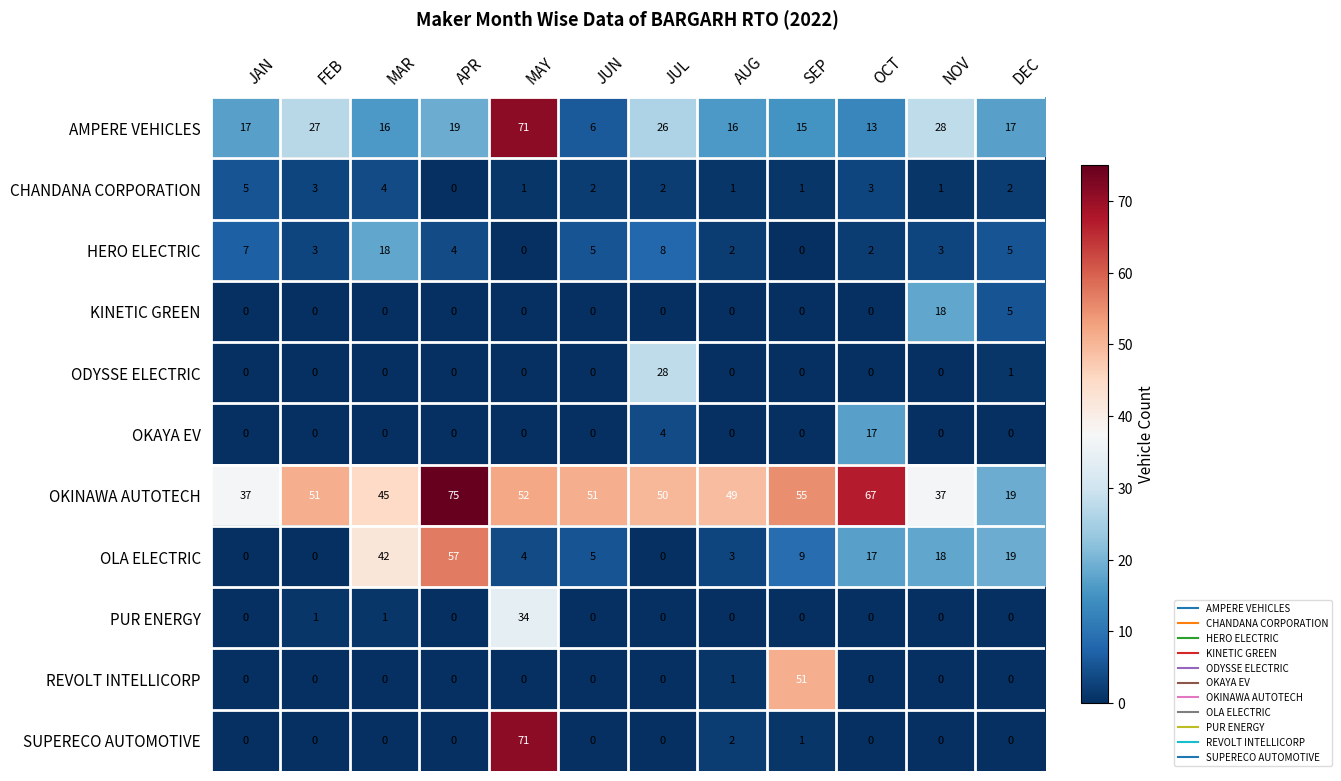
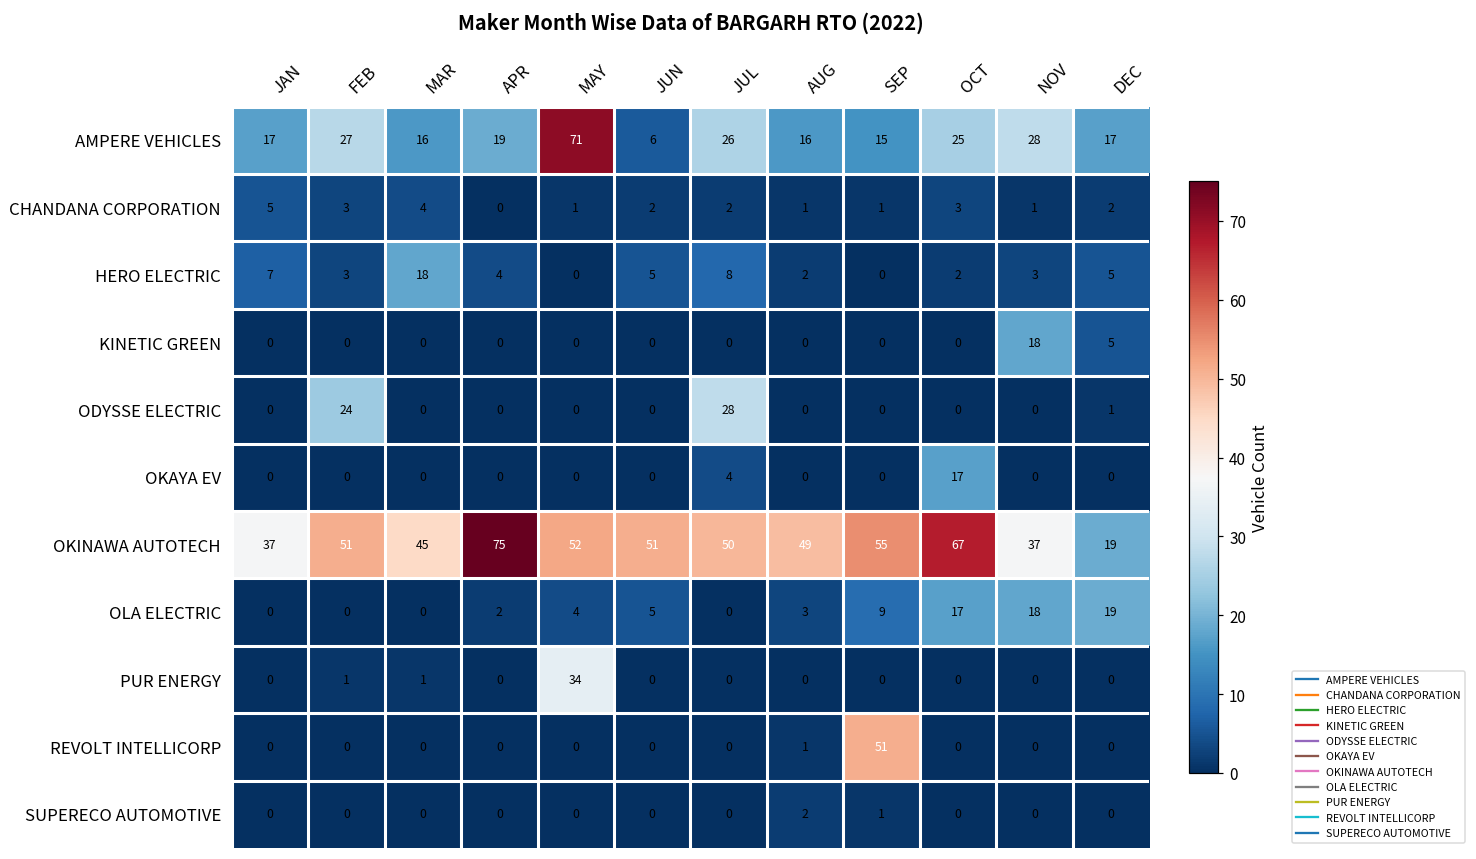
  {
    "AMPERE VEHICLES": {
      "JAN": 17,
      "FEB": 27,
      "MAR": 16,
      "APR": 19,
      "MAY": 71,
      "JUN": 6,
      "JUL": 26,
      "AUG": 16,
      "SEP": 15,
-     "OCT": 13,
+     "OCT": 25,
      "NOV": 28,
      "DEC": 17
    },
    "CHANDANA CORPORATION": {
      "JAN": 5,
      "FEB": 3,
      "MAR": 4,
      "APR": 0,
      "MAY": 1,
      "JUN": 2,
      "JUL": 2,
      "AUG": 1,
      "SEP": 1,
      "OCT": 3,
      "NOV": 1,
      "DEC": 2
    },
    "HERO ELECTRIC": {
      "JAN": 7,
      "FEB": 3,
      "MAR": 18,
      "APR": 4,
      "MAY": 0,
      "JUN": 5,
      "JUL": 8,
      "AUG": 2,
      "SEP": 0,
      "OCT": 2,
      "NOV": 3,
      "DEC": 5
    },
    "KINETIC GREEN": {
      "JAN": 0,
      "FEB": 0,
      "MAR": 0,
      "APR": 0,
      "MAY": 0,
      "JUN": 0,
      "JUL": 0,
      "AUG": 0,
      "SEP": 0,
      "OCT": 0,
      "NOV": 18,
      "DEC": 5
    },
    "ODYSSE ELECTRIC": {
      "JAN": 0,
-     "FEB": 0,
+     "FEB": 24,
      "MAR": 0,
      "APR": 0,
      "MAY": 0,
      "JUN": 0,
      "JUL": 28,
      "AUG": 0,
      "SEP": 0,
      "OCT": 0,
      "NOV": 0,
      "DEC": 1
    },
    "OKAYA EV": {
      "JAN": 0,
      "FEB": 0,
      "MAR": 0,
      "APR": 0,
      "MAY": 0,
      "JUN": 0,
      "JUL": 4,
      "AUG": 0,
      "SEP": 0,
      "OCT": 17,
      "NOV": 0,
      "DEC": 0
    },
    "OKINAWA AUTOTECH": {
      "JAN": 37,
      "FEB": 51,
      "MAR": 45,
      "APR": 75,
      "MAY": 52,
      "JUN": 51,
      "JUL": 50,
      "AUG": 49,
      "SEP": 55,
      "OCT": 67,
      "NOV": 37,
      "DEC": 19
    },
    "OLA ELECTRIC": {
      "JAN": 0,
      "FEB": 0,
-     "MAR": 42,
-     "APR": 57,
+     "MAR": 0,
+     "APR": 2,
      "MAY": 4,
      "JUN": 5,
      "JUL": 0,
      "AUG": 3,
      "SEP": 9,
      "OCT": 17,
      "NOV": 18,
      "DEC": 19
    },
    "PUR ENERGY": {
      "JAN": 0,
      "FEB": 1,
      "MAR": 1,
      "APR": 0,
      "MAY": 34,
      "JUN": 0,
      "JUL": 0,
      "AUG": 0,
      "SEP": 0,
      "OCT": 0,
      "NOV": 0,
      "DEC": 0
    },
    "REVOLT INTELLICORP": {
      "JAN": 0,
      "FEB": 0,
      "MAR": 0,
      "APR": 0,
      "MAY": 0,
      "JUN": 0,
      "JUL": 0,
      "AUG": 1,
      "SEP": 51,
      "OCT": 0,
      "NOV": 0,
      "DEC": 0
    },
    "SUPERECO AUTOMOTIVE": {
      "JAN": 0,
      "FEB": 0,
      "MAR": 0,
      "APR": 0,
-     "MAY": 71,
+     "MAY": 0,
      "JUN": 0,
      "JUL": 0,
      "AUG": 2,
      "SEP": 1,
      "OCT": 0,
      "NOV": 0,
      "DEC": 0
    }
  }
